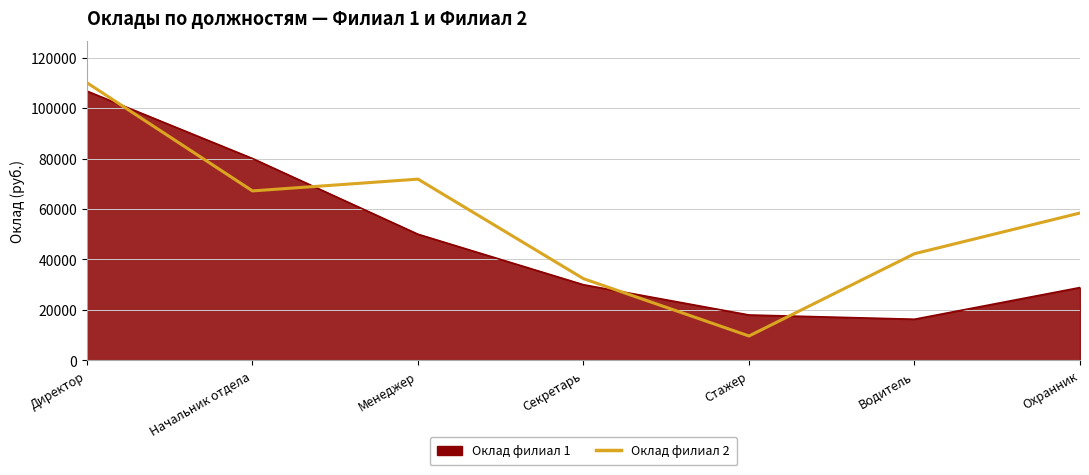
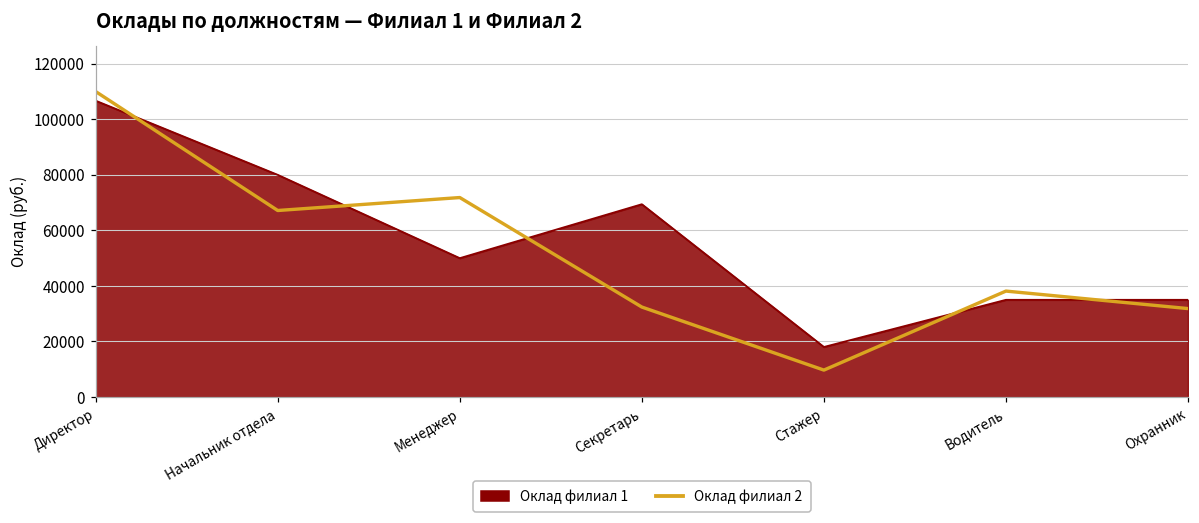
  {
    "Оклад филиал 1": {
      "Директор": 107000,
      "Начальник отдела": 80000,
      "Менеджер": 50000,
-     "Секретарь": 30000,
+     "Секретарь": 69000,
      "Стажер": 18000,
-     "Водитель": 16000,
-     "Охранник": 29000
+     "Водитель": 35000,
+     "Охранник": 35000
    },
    "Оклад филиал 2": {
      "Директор": 110000,
      "Начальник отдела": 67000,
      "Менеджер": 72000,
      "Секретарь": 32000,
      "Стажер": 10000,
-     "Водитель": 42000,
-     "Охранник": 58000
+     "Водитель": 38000,
+     "Охранник": 32000
    }
  }
